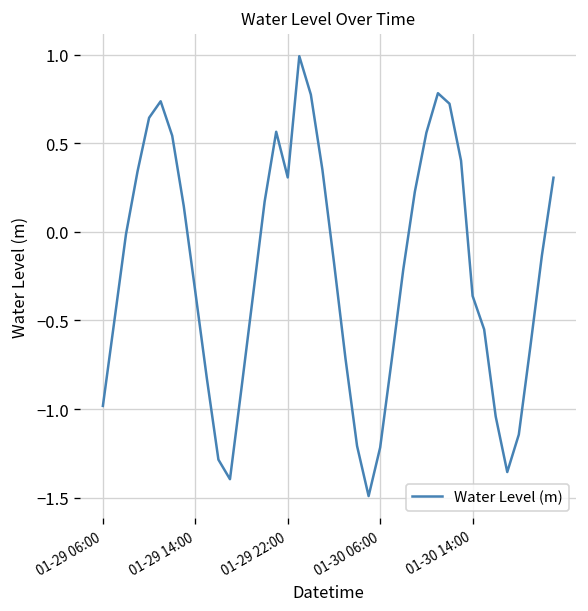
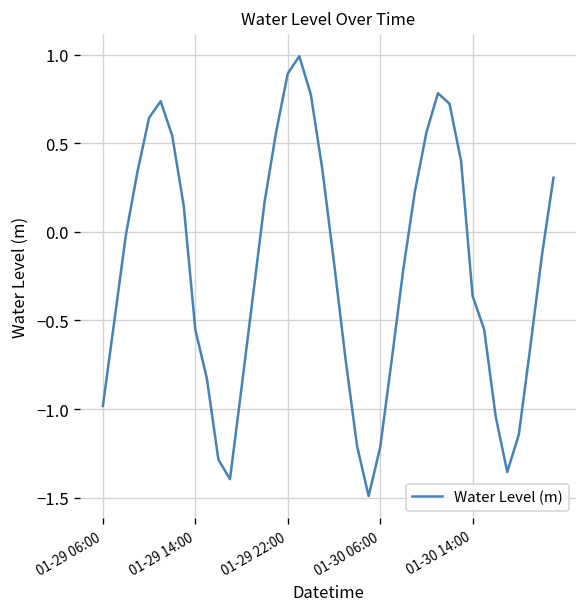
  {
    "01-29 06:00": -0.98,
-   "01-29 14:00": -0.34,
-   "01-29 22:00": 0.31,
+   "01-29 14:00": -0.55,
+   "01-29 22:00": 0.89,
    "01-30 06:00": -1.22,
    "01-30 14:00": -0.36
  }
